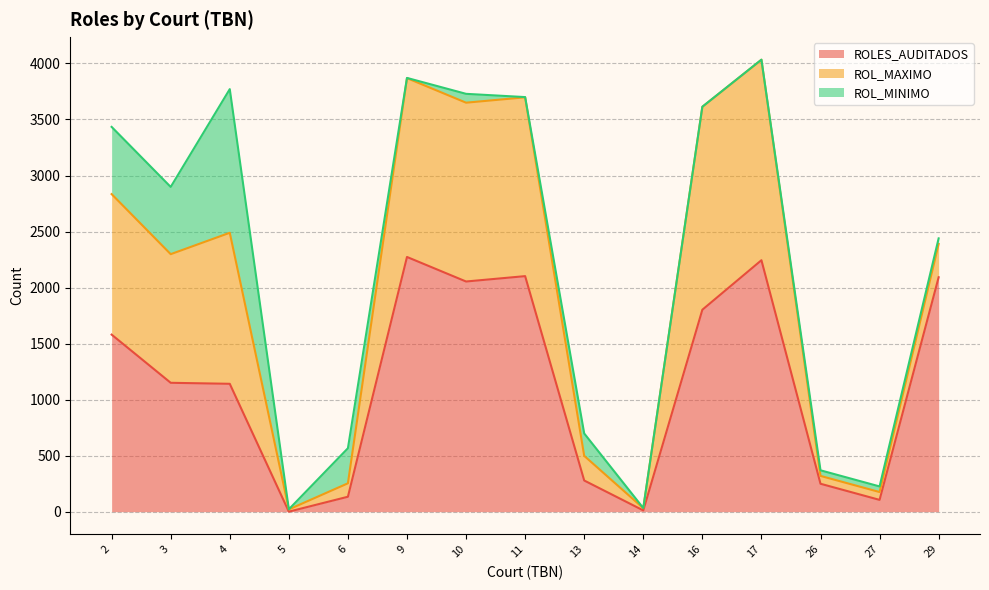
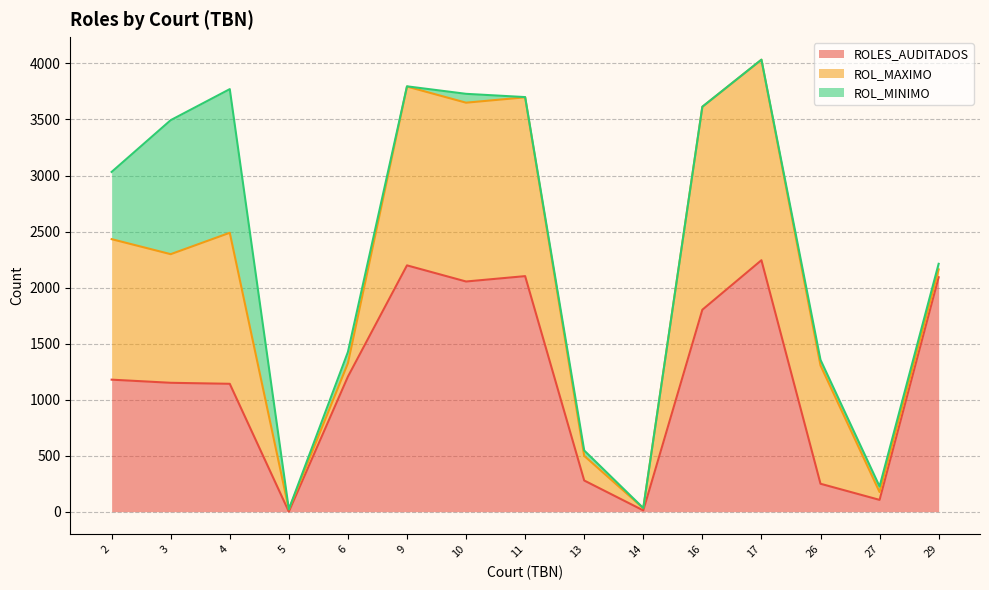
  {
    "ROLES_AUDITADOS": {
-     "2": 1580,
+     "2": 1180,
      "3": 1150,
      "4": 1140,
-     "6": 130,
-     "9": 2270,
+     "6": 1210,
+     "9": 2200,
      "10": 2050,
      "11": 2100,
      "13": 280,
      "16": 1800,
      "17": 2240,
      "26": 250,
      "27": 110,
      "29": 2090
    },
    "ROL_MAXIMO": {
      "2": 1250,
      "3": 1150,
      "4": 1350,
      "6": 120,
      "10": 1600,
      "13": 220,
-     "26": 70,
+     "26": 1060,
      "27": 70,
-     "29": 300
+     "29": 70
    },
    "ROL_MINIMO": {
      "2": 600,
-     "3": 600,
+     "3": 1200,
      "4": 1280,
-     "6": 310,
+     "6": 100,
      "10": 80,
-     "13": 200,
+     "13": 50,
      "26": 50,
      "27": 50,
      "29": 50
    }
  }
